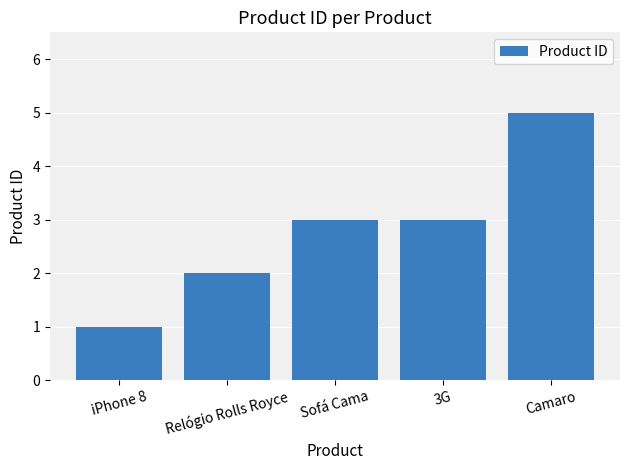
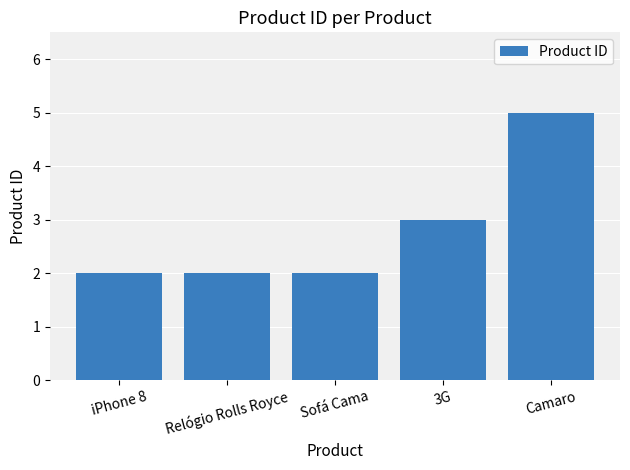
  {
-   "iPhone 8": 1,
+   "iPhone 8": 2,
    "Relógio Rolls Royce": 2,
-   "Sofá Cama": 3,
+   "Sofá Cama": 2,
    "3G": 3,
    "Camaro": 5
  }
